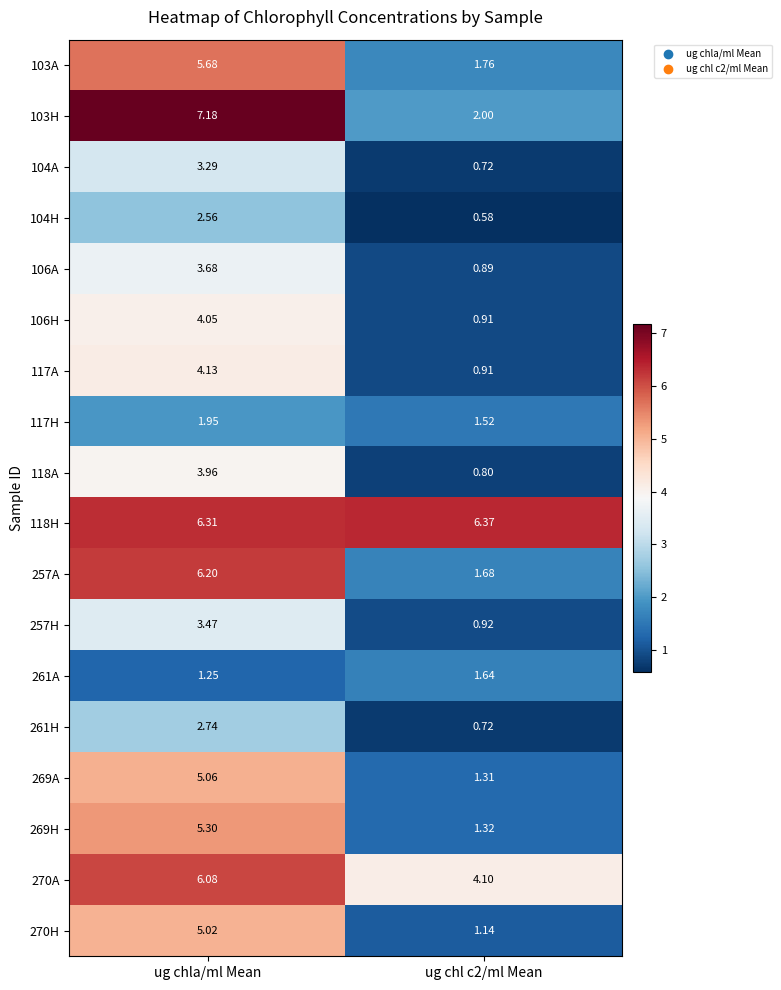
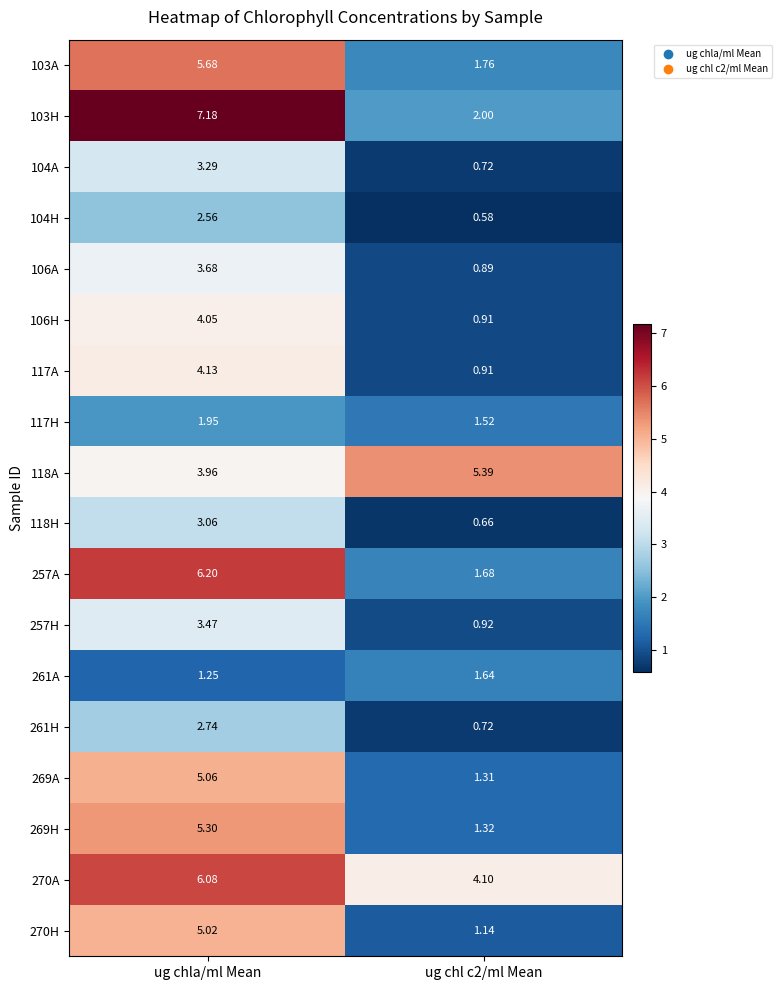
  {
    "103A": {
      "ug chla/ml Mean": 5.68,
      "ug chl c2/ml Mean": 1.76
    },
    "103H": {
      "ug chla/ml Mean": 7.18,
      "ug chl c2/ml Mean": 2.00
    },
    "104A": {
      "ug chla/ml Mean": 3.29,
      "ug chl c2/ml Mean": 0.72
    },
    "104H": {
      "ug chla/ml Mean": 2.56,
      "ug chl c2/ml Mean": 0.58
    },
    "106A": {
      "ug chla/ml Mean": 3.68,
      "ug chl c2/ml Mean": 0.89
    },
    "106H": {
      "ug chla/ml Mean": 4.05,
      "ug chl c2/ml Mean": 0.91
    },
    "117A": {
      "ug chla/ml Mean": 4.13,
      "ug chl c2/ml Mean": 0.91
    },
    "117H": {
      "ug chla/ml Mean": 1.95,
      "ug chl c2/ml Mean": 1.52
    },
    "118A": {
      "ug chla/ml Mean": 3.96,
-     "ug chl c2/ml Mean": 0.80
+     "ug chl c2/ml Mean": 5.39
    },
    "118H": {
-     "ug chla/ml Mean": 6.31,
-     "ug chl c2/ml Mean": 6.37
+     "ug chla/ml Mean": 3.06,
+     "ug chl c2/ml Mean": 0.66
    },
    "257A": {
      "ug chla/ml Mean": 6.20,
      "ug chl c2/ml Mean": 1.68
    },
    "257H": {
      "ug chla/ml Mean": 3.47,
      "ug chl c2/ml Mean": 0.92
    },
    "261A": {
      "ug chla/ml Mean": 1.25,
      "ug chl c2/ml Mean": 1.64
    },
    "261H": {
      "ug chla/ml Mean": 2.74,
      "ug chl c2/ml Mean": 0.72
    },
    "269A": {
      "ug chla/ml Mean": 5.06,
      "ug chl c2/ml Mean": 1.31
    },
    "269H": {
      "ug chla/ml Mean": 5.30,
      "ug chl c2/ml Mean": 1.32
    },
    "270A": {
      "ug chla/ml Mean": 6.08,
      "ug chl c2/ml Mean": 4.10
    },
    "270H": {
      "ug chla/ml Mean": 5.02,
      "ug chl c2/ml Mean": 1.14
    }
  }
